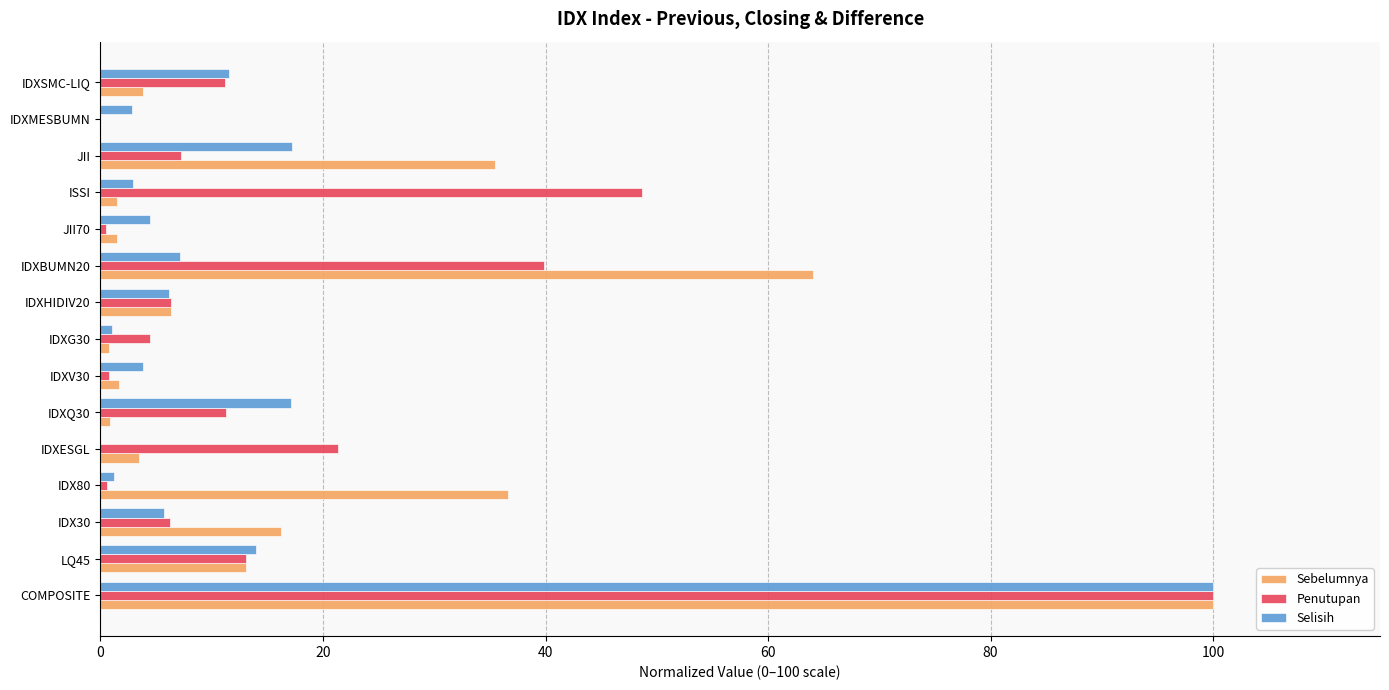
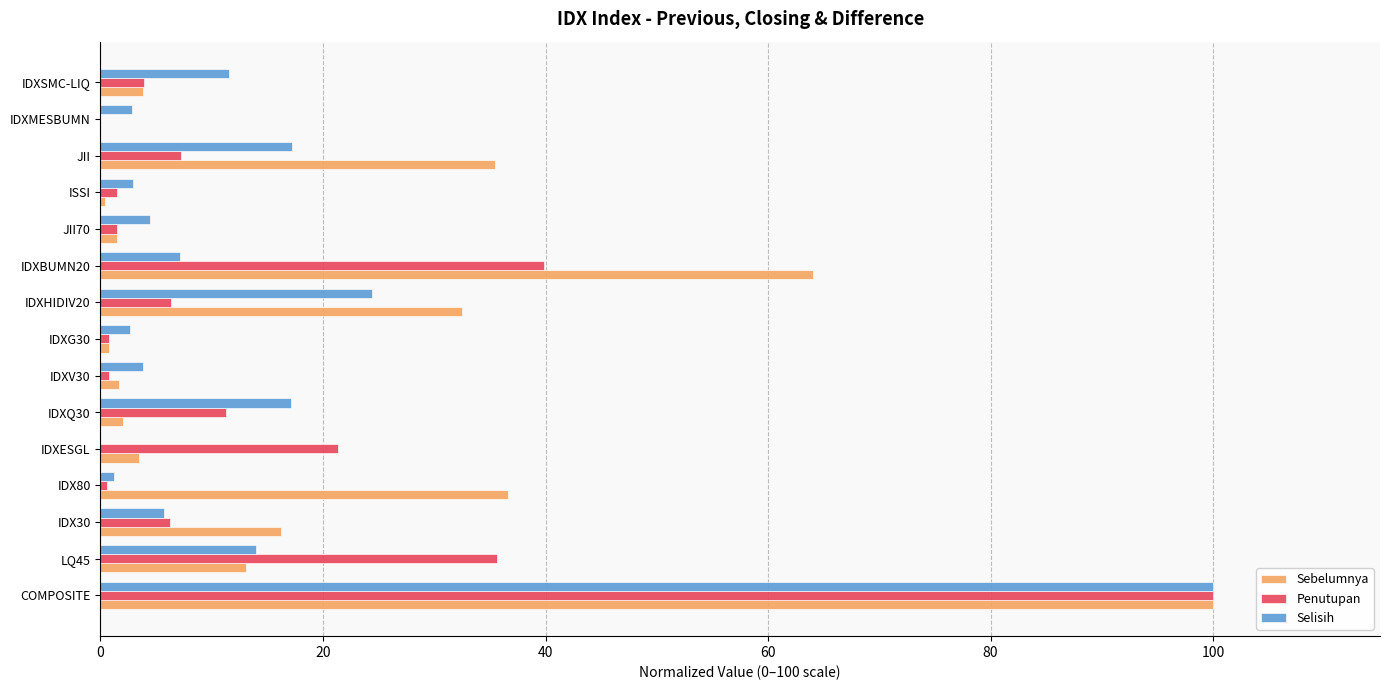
  {
    "Sebelumnya": {
      "IDXSMC-LIQ": 3.8,
      "IDXMESBUMN": 0.0,
      "JII": 35.5,
-     "ISSI": 1.5,
+     "ISSI": 0.4,
      "JII70": 1.5,
      "IDXBUMN20": 64.0,
-     "IDXHIDIV20": 6.4,
+     "IDXHIDIV20": 32.5,
      "IDXG30": 0.8,
      "IDXV30": 1.7,
-     "IDXQ30": 0.9,
+     "IDXQ30": 2.0,
      "IDXESGL": 3.5,
      "IDX80": 36.6,
      "IDX30": 16.2,
      "LQ45": 13.1,
      "COMPOSITE": 100.0
    },
    "Penutupan": {
-     "IDXSMC-LIQ": 11.2,
+     "IDXSMC-LIQ": 3.9,
      "IDXMESBUMN": 0.0,
      "JII": 7.3,
-     "ISSI": 48.7,
-     "JII70": 0.5,
+     "ISSI": 1.5,
+     "JII70": 1.5,
      "IDXBUMN20": 39.9,
      "IDXHIDIV20": 6.3,
-     "IDXG30": 4.5,
+     "IDXG30": 0.7,
      "IDXV30": 0.7,
      "IDXQ30": 11.3,
      "IDXESGL": 21.3,
      "IDX80": 0.6,
      "IDX30": 6.3,
-     "LQ45": 13.0,
+     "LQ45": 35.7,
      "COMPOSITE": 100.0
    },
    "Selisih": {
      "IDXSMC-LIQ": 11.6,
      "IDXMESBUMN": 2.8,
      "JII": 17.2,
      "ISSI": 3.0,
      "JII70": 4.5,
      "IDXBUMN20": 7.2,
-     "IDXHIDIV20": 6.1,
-     "IDXG30": 1.1,
+     "IDXHIDIV20": 24.4,
+     "IDXG30": 2.6,
      "IDXV30": 3.9,
      "IDXQ30": 17.1,
      "IDXESGL": 0.0,
      "IDX80": 1.2,
      "IDX30": 5.7,
      "LQ45": 14.0,
      "COMPOSITE": 100.0
    }
  }
